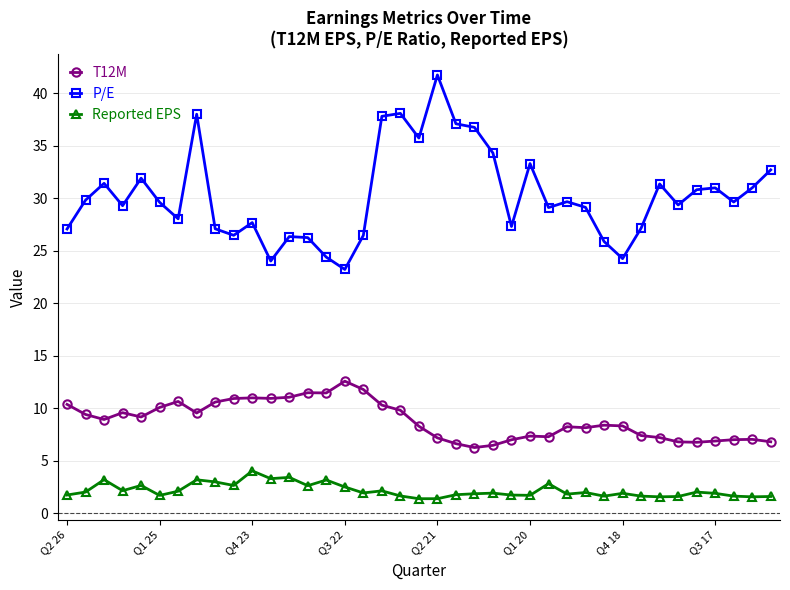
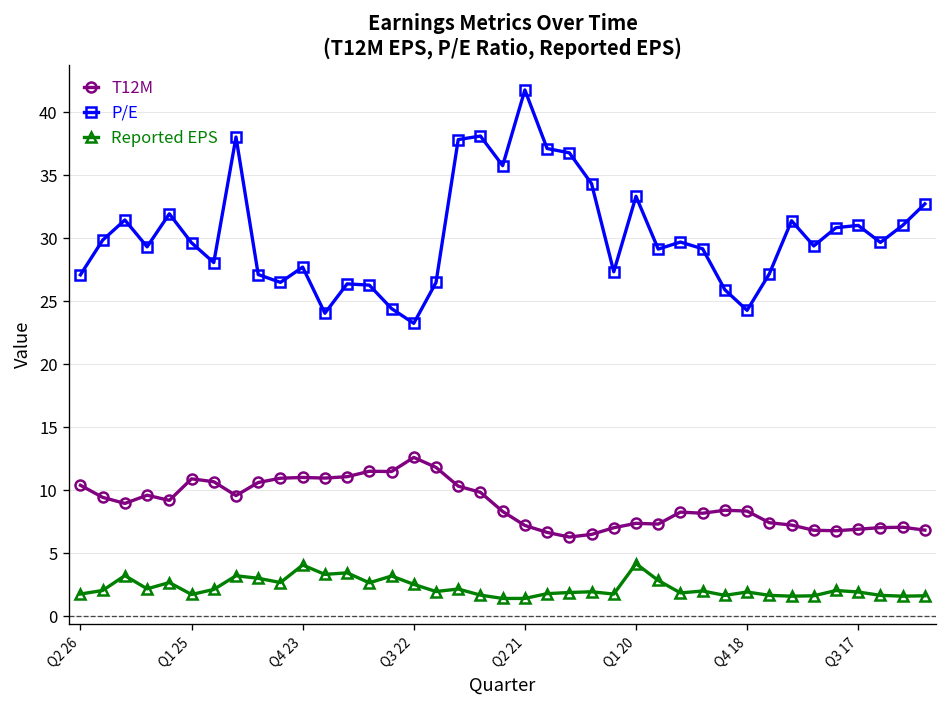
  {
    "T12M": {
      "Q2 26": 10.4,
-     "Q1 25": 10.1,
+     "Q1 25": 10.9,
      "Q4 23": 11.0,
      "Q3 22": 12.6,
      "Q2 21": 7.2,
      "Q1 20": 7.4,
      "Q4 18": 8.3,
      "Q3 17": 6.9
    },
    "P/E": {
      "Q2 26": 27.1,
      "Q1 25": 29.6,
      "Q4 23": 27.7,
      "Q3 22": 23.2,
      "Q2 21": 41.8,
      "Q1 20": 33.3,
      "Q4 18": 24.3,
      "Q3 17": 31.0
    },
    "Reported EPS": {
      "Q2 26": 1.8,
      "Q1 25": 1.7,
      "Q4 23": 4.1,
      "Q3 22": 2.5,
      "Q2 21": 1.4,
-     "Q1 20": 1.7,
+     "Q1 20": 4.2,
      "Q4 18": 1.9,
      "Q3 17": 1.9
    }
  }
